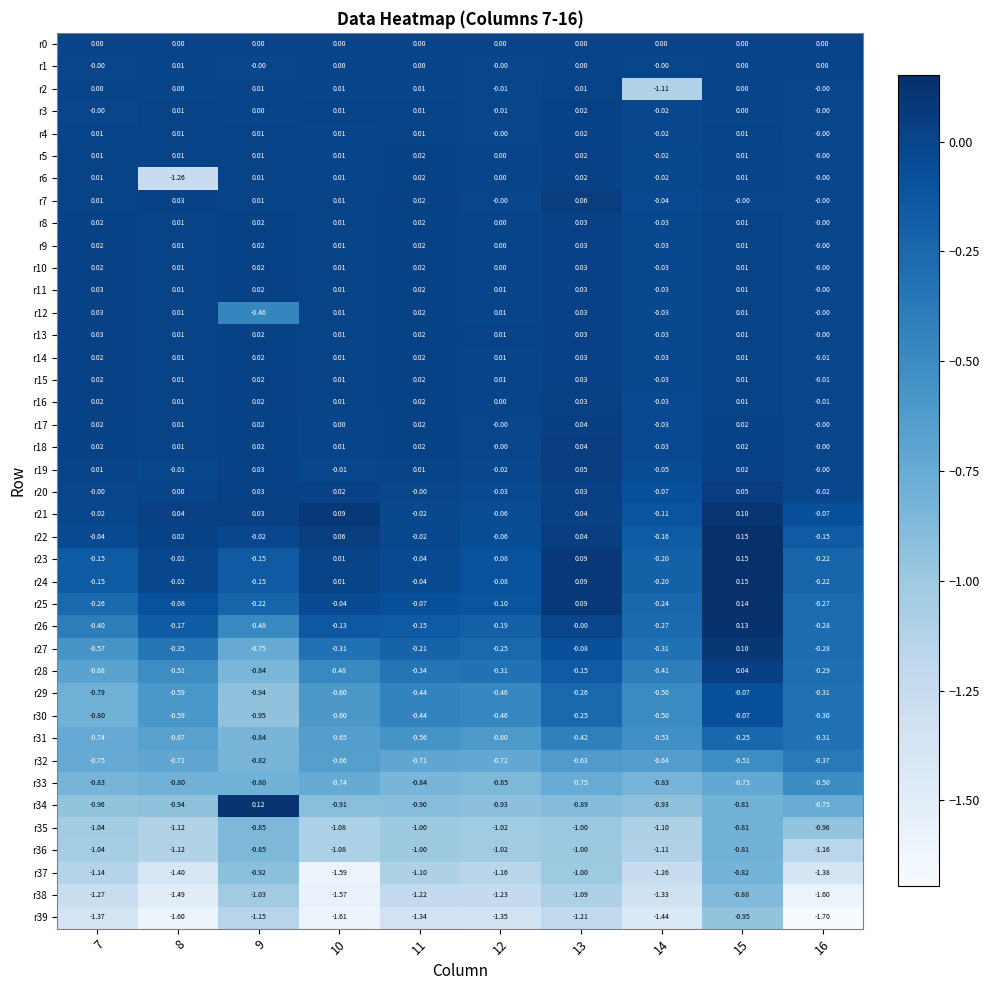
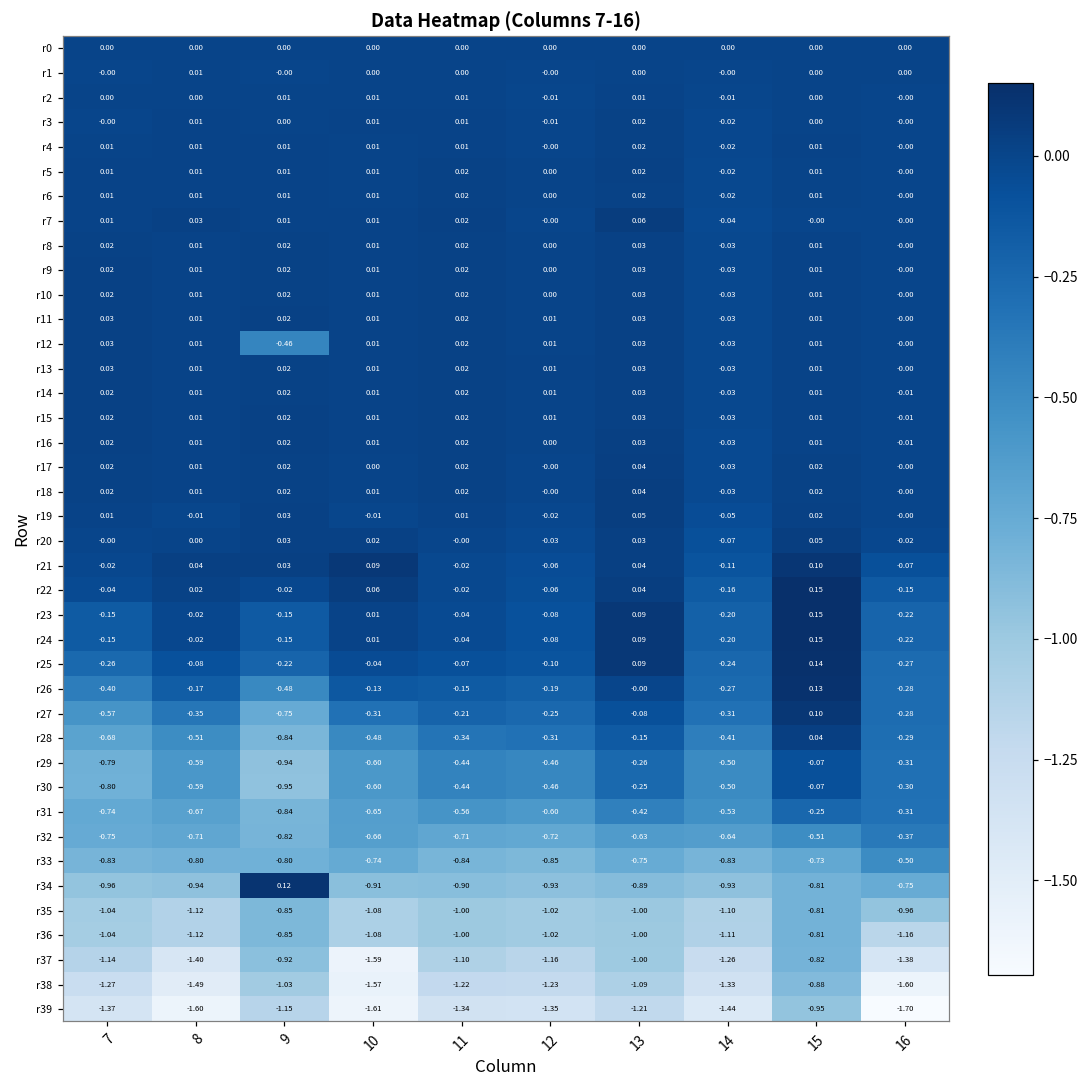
  {
    "r2": {
      "7": 0.00,
      "8": 0.00,
      "9": 0.01,
      "10": 0.01,
      "11": 0.01,
      "12": -0.01,
      "13": 0.01,
-     "14": -1.11,
+     "14": -0.01,
      "15": 0.00,
      "16": -0.00
    },
    "r6": {
      "7": 0.01,
-     "8": -1.26,
+     "8": 0.01,
      "9": 0.01,
      "10": 0.01,
      "11": 0.02,
      "12": 0.00,
      "13": 0.02,
      "14": -0.02,
      "15": 0.01,
      "16": -0.00
    }
  }
